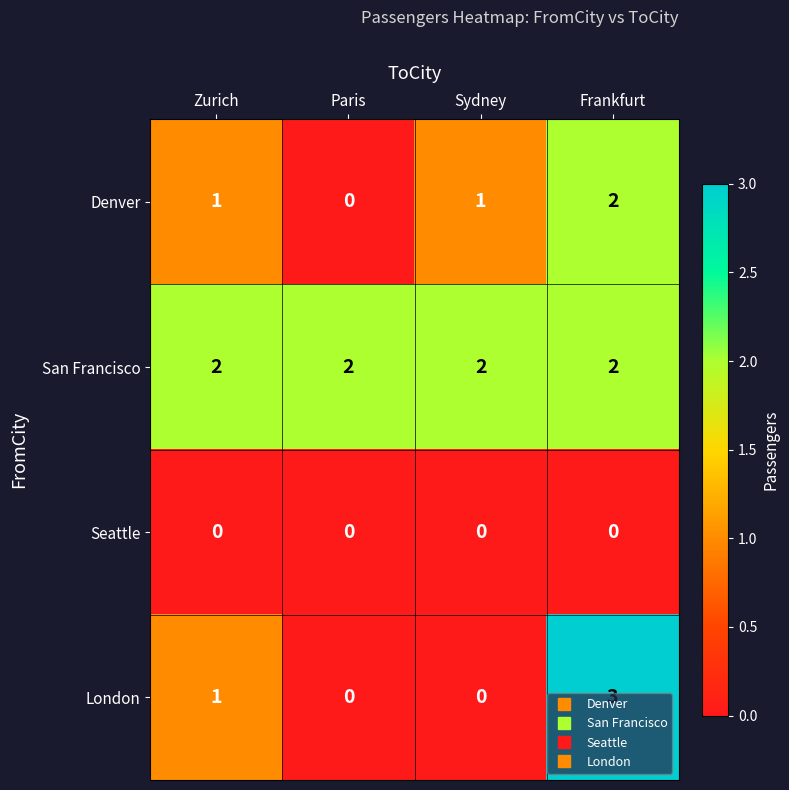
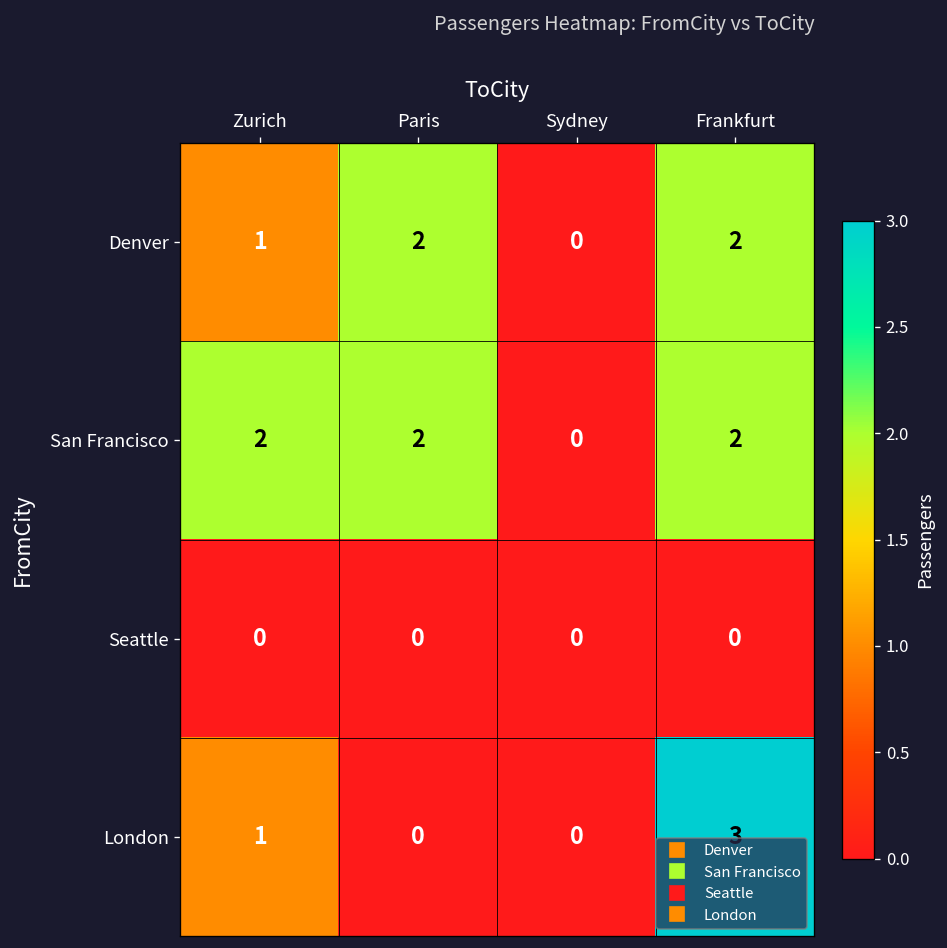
  {
    "Denver": {
      "Zurich": 1,
-     "Paris": 0,
-     "Sydney": 1,
+     "Paris": 2,
+     "Sydney": 0,
      "Frankfurt": 2
    },
    "San Francisco": {
      "Zurich": 2,
      "Paris": 2,
-     "Sydney": 2,
+     "Sydney": 0,
      "Frankfurt": 2
    },
    "Seattle": {
      "Zurich": 0,
      "Paris": 0,
      "Sydney": 0,
      "Frankfurt": 0
    },
    "London": {
      "Zurich": 1,
      "Paris": 0,
      "Sydney": 0
    }
  }
